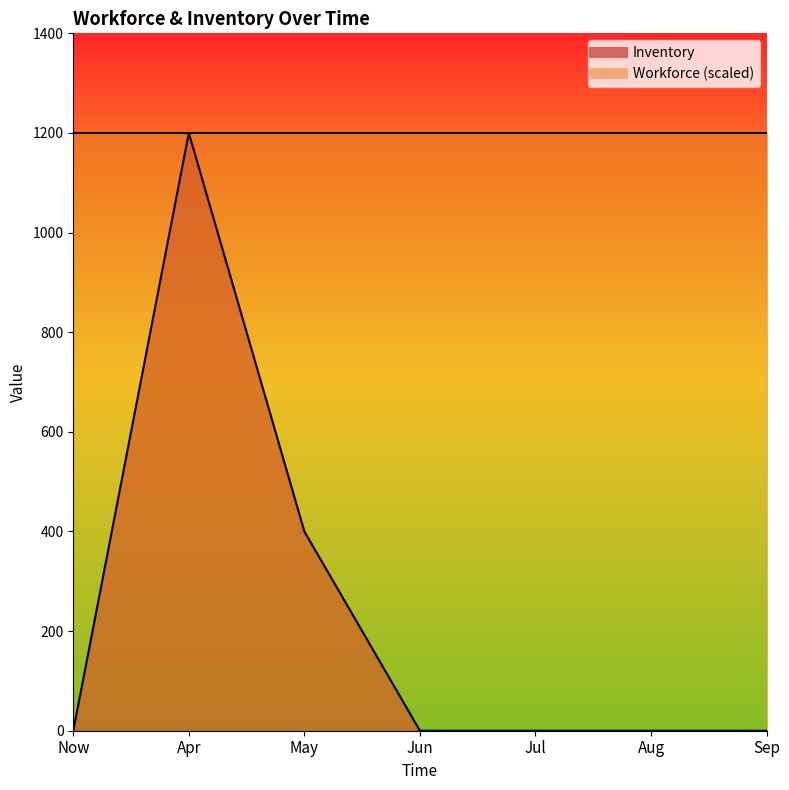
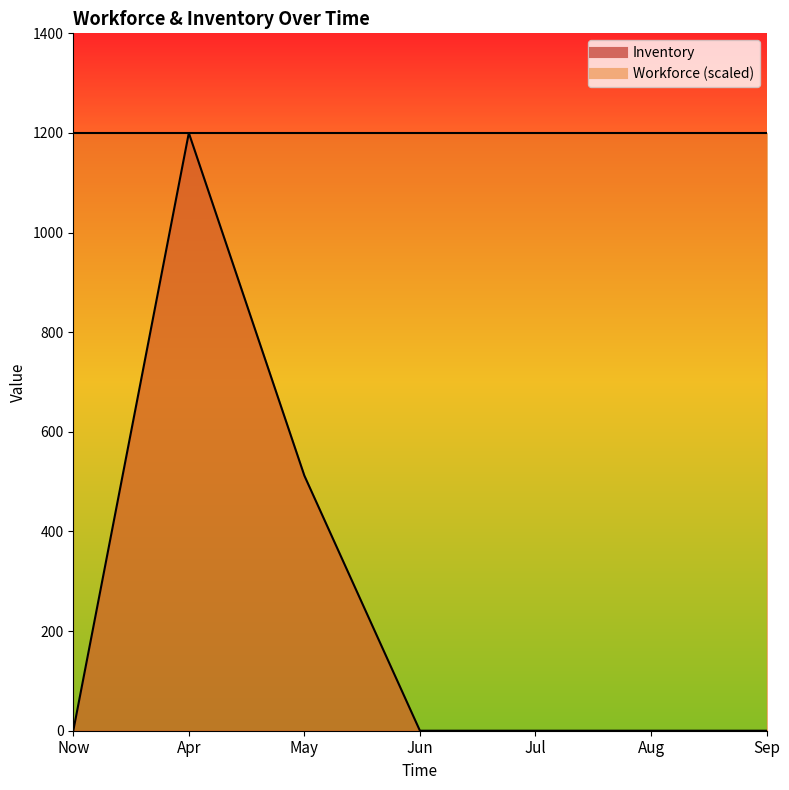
  {
    "Inventory": {
      "Now": 0,
-     "May": 400,
+     "May": 510,
      "Jun": 0,
      "Jul": 0,
      "Aug": 0,
      "Sep": 0
    },
    "Workforce (scaled)": {
      "Now": 1200,
      "May": 1200,
      "Jun": 1200,
      "Jul": 1200,
      "Aug": 1200,
      "Sep": 1200
    }
  }
